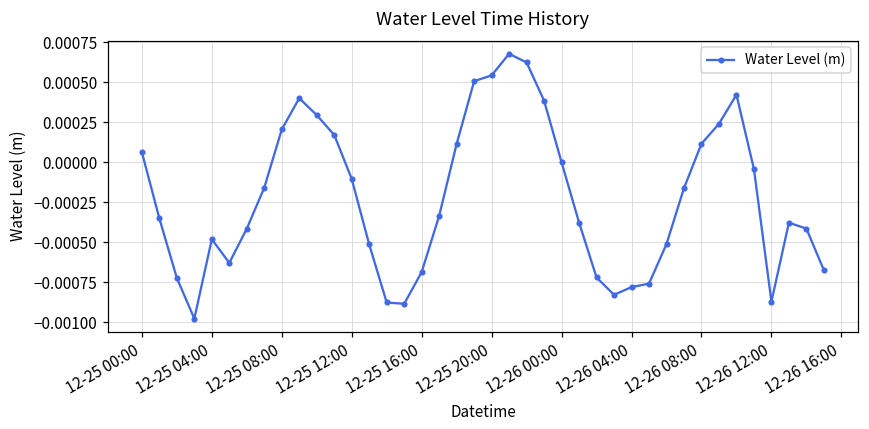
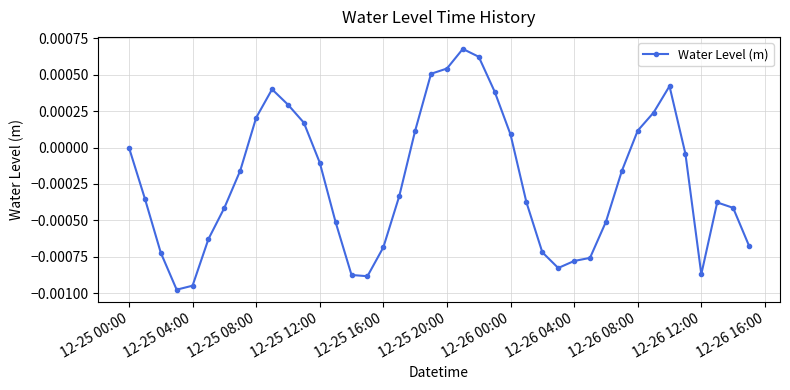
  {
-   "12-25 00:00": 0.0001,
-   "12-25 04:00": -0.00048,
+   "12-25 00:00": 0.0000,
+   "12-25 04:00": -0.00095,
    "12-25 08:00": 0.00020,
    "12-25 12:00": -0.00010,
    "12-25 16:00": -0.00069,
    "12-25 20:00": 0.00054,
-   "12-26 00:00": 0.0000,
+   "12-26 00:00": 0.0001,
    "12-26 04:00": -0.00078,
    "12-26 08:00": 0.00012,
    "12-26 12:00": -0.00087
  }
